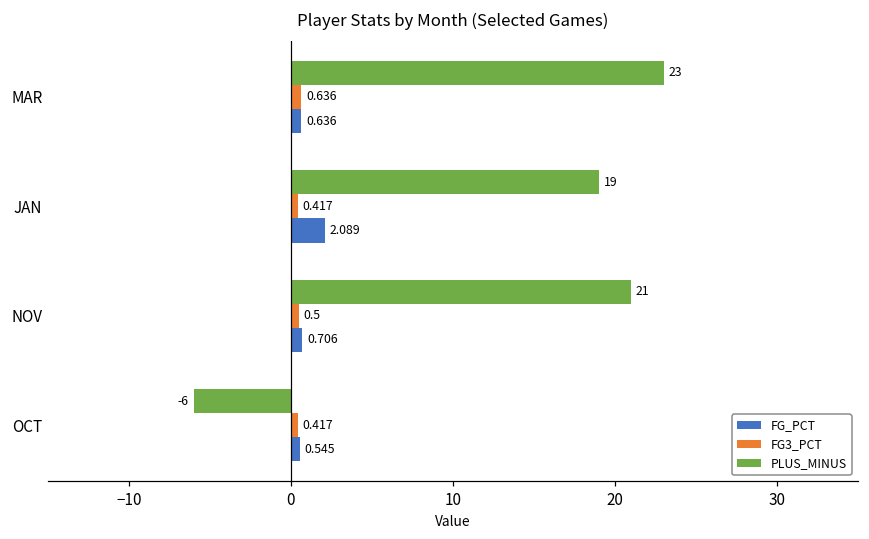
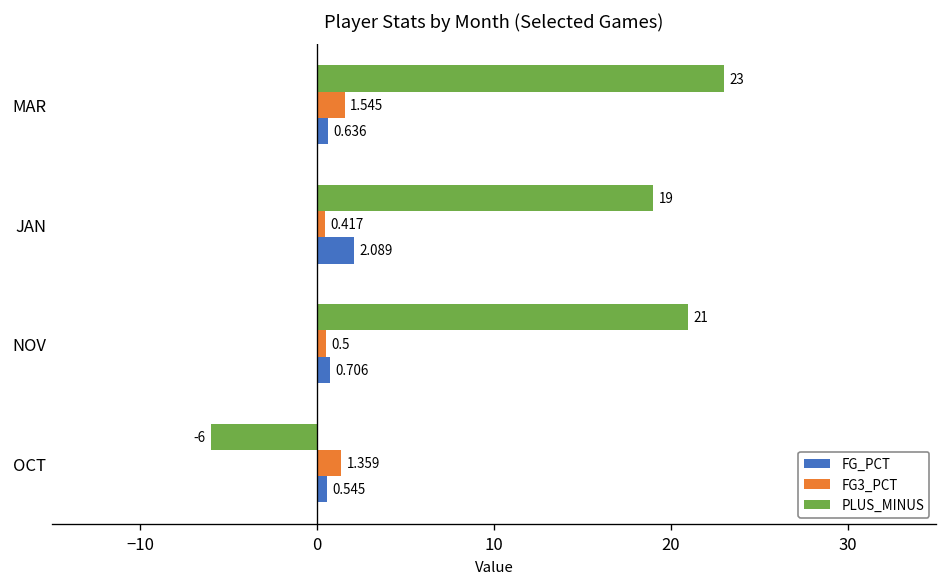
  {
    "FG_PCT": {
      "MAR": 0.636,
      "JAN": 2.089,
      "NOV": 0.706,
      "OCT": 0.545
    },
    "FG3_PCT": {
-     "MAR": 0.636,
+     "MAR": 1.545,
      "JAN": 0.417,
      "NOV": 0.5,
-     "OCT": 0.417
+     "OCT": 1.359
    },
    "PLUS_MINUS": {
      "MAR": 23,
      "JAN": 19,
      "NOV": 21,
      "OCT": -6
    }
  }
